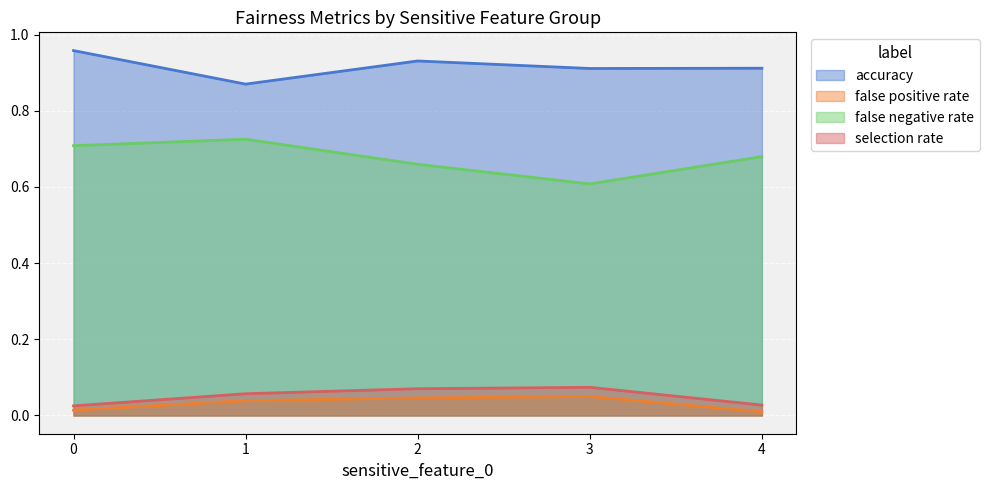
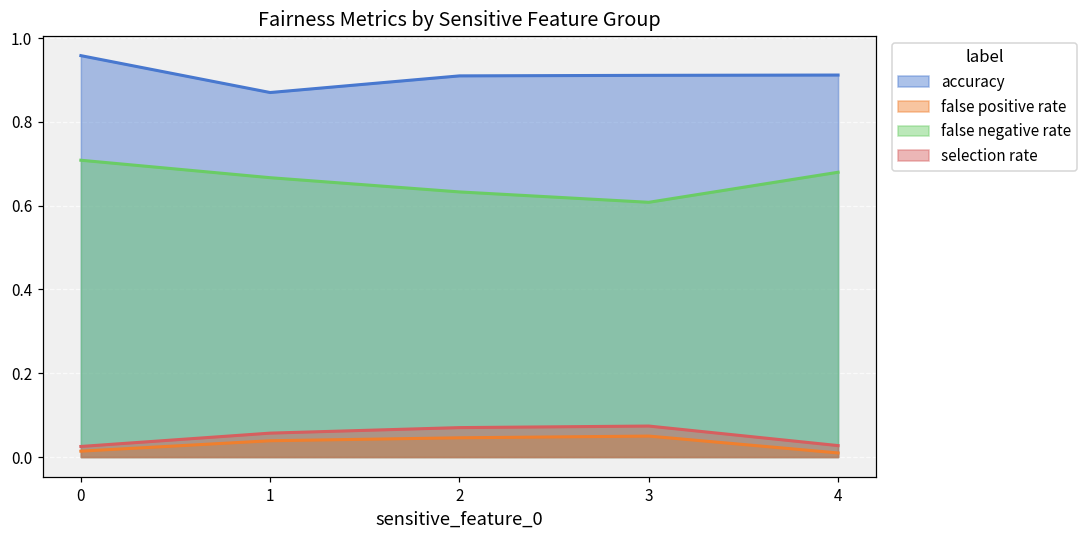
  {
    "accuracy": {
      "0": 0.96,
      "1": 0.87,
-     "2": 0.93,
+     "2": 0.91,
      "3": 0.91,
      "4": 0.91
    },
    "false negative rate": {
      "0": 0.71,
-     "1": 0.73,
-     "2": 0.66,
+     "1": 0.67,
+     "2": 0.63,
      "3": 0.61,
      "4": 0.68
    }
  }
